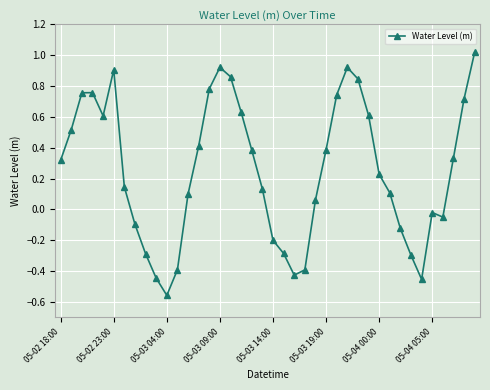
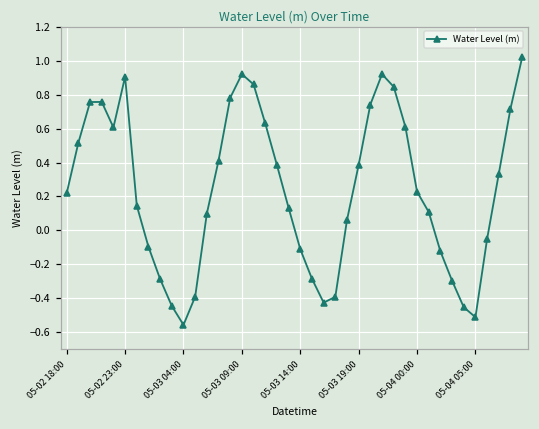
  {
-   "05-02 18:00": 0.32,
+   "05-02 18:00": 0.22,
    "05-02 23:00": 0.91,
    "05-03 04:00": -0.56,
    "05-03 09:00": 0.92,
-   "05-03 14:00": -0.20,
+   "05-03 14:00": -0.11,
    "05-03 19:00": 0.39,
    "05-04 00:00": 0.23,
-   "05-04 05:00": -0.02
+   "05-04 05:00": -0.51
  }
